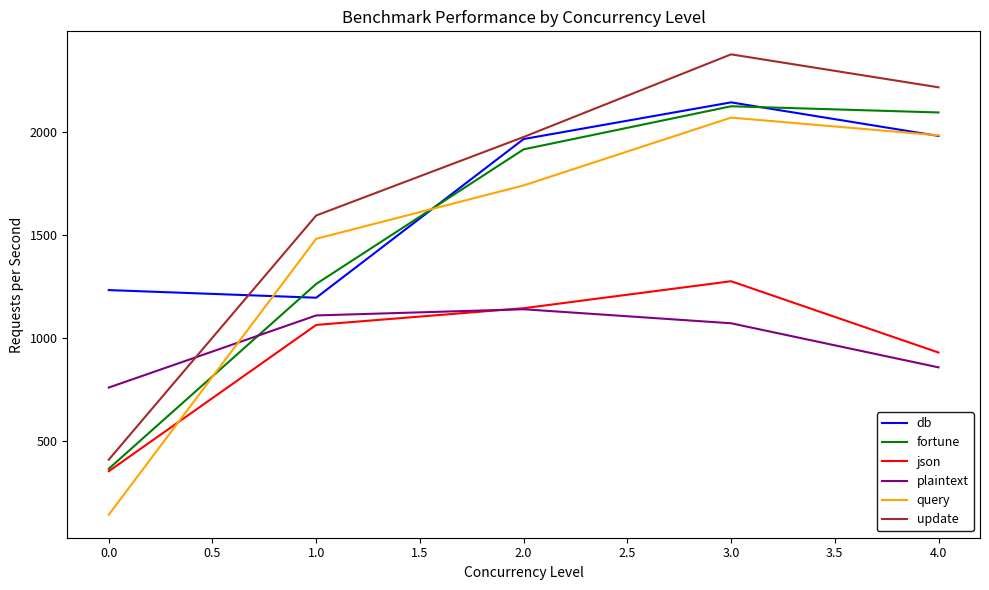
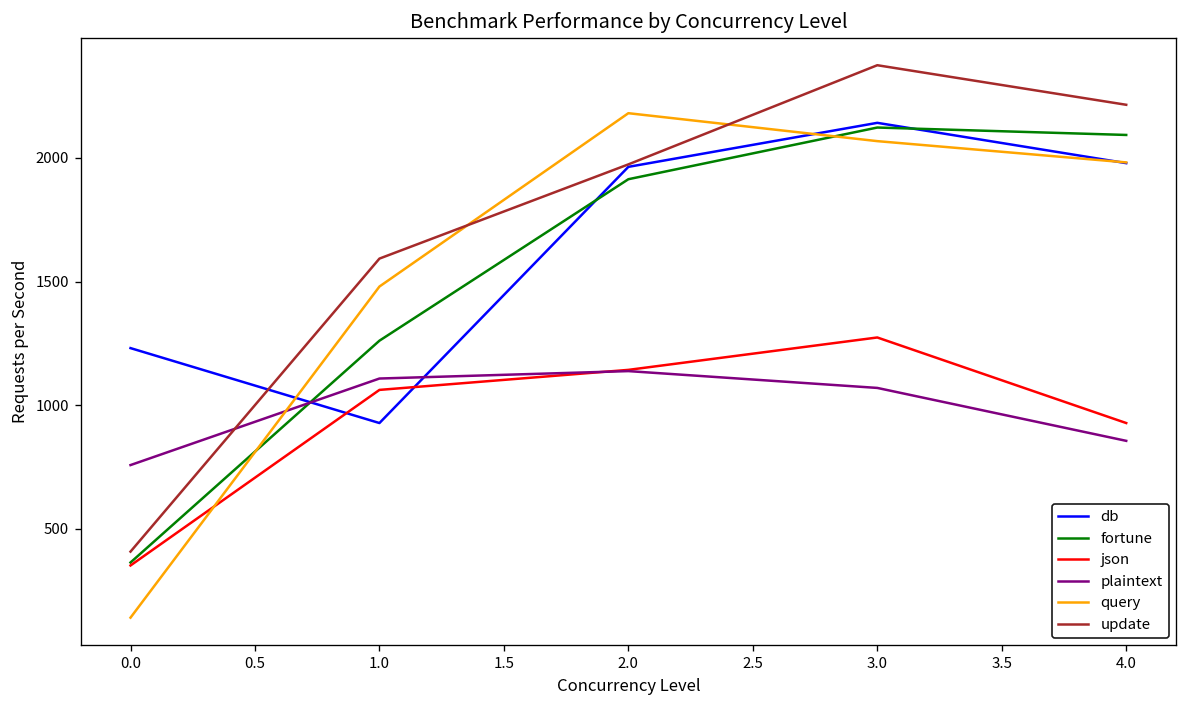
  {
    "db": {
      "0.0": 1230,
-     "1.0": 1190,
+     "1.0": 930,
      "3.0": 2140
    },
    "fortune": {
      "1.0": 1260,
      "2.0": 1910,
      "3.0": 2120,
      "4.0": 2090
    },
    "json": {
      "1.0": 1060,
      "3.0": 1270,
      "4.0": 930
    },
    "plaintext": {
      "0.0": 760,
      "1.0": 1110,
      "3.0": 1070,
      "4.0": 860
    },
    "query": {
      "0.0": 140,
      "1.0": 1480,
-     "2.0": 1740,
+     "2.0": 2180,
      "3.0": 2070
    },
    "update": {
      "0.0": 410,
      "1.0": 1590,
      "3.0": 2380,
      "4.0": 2220
    }
  }
